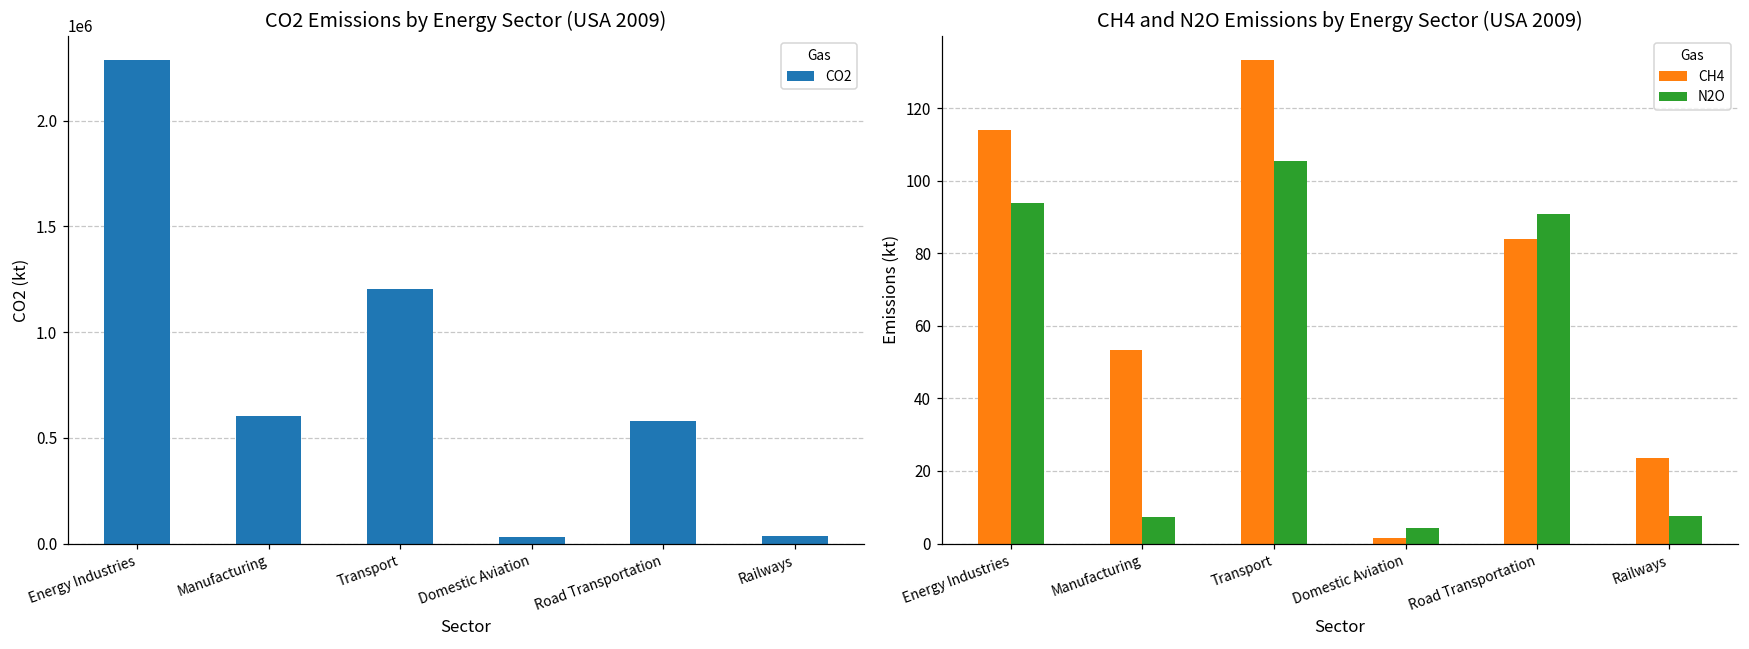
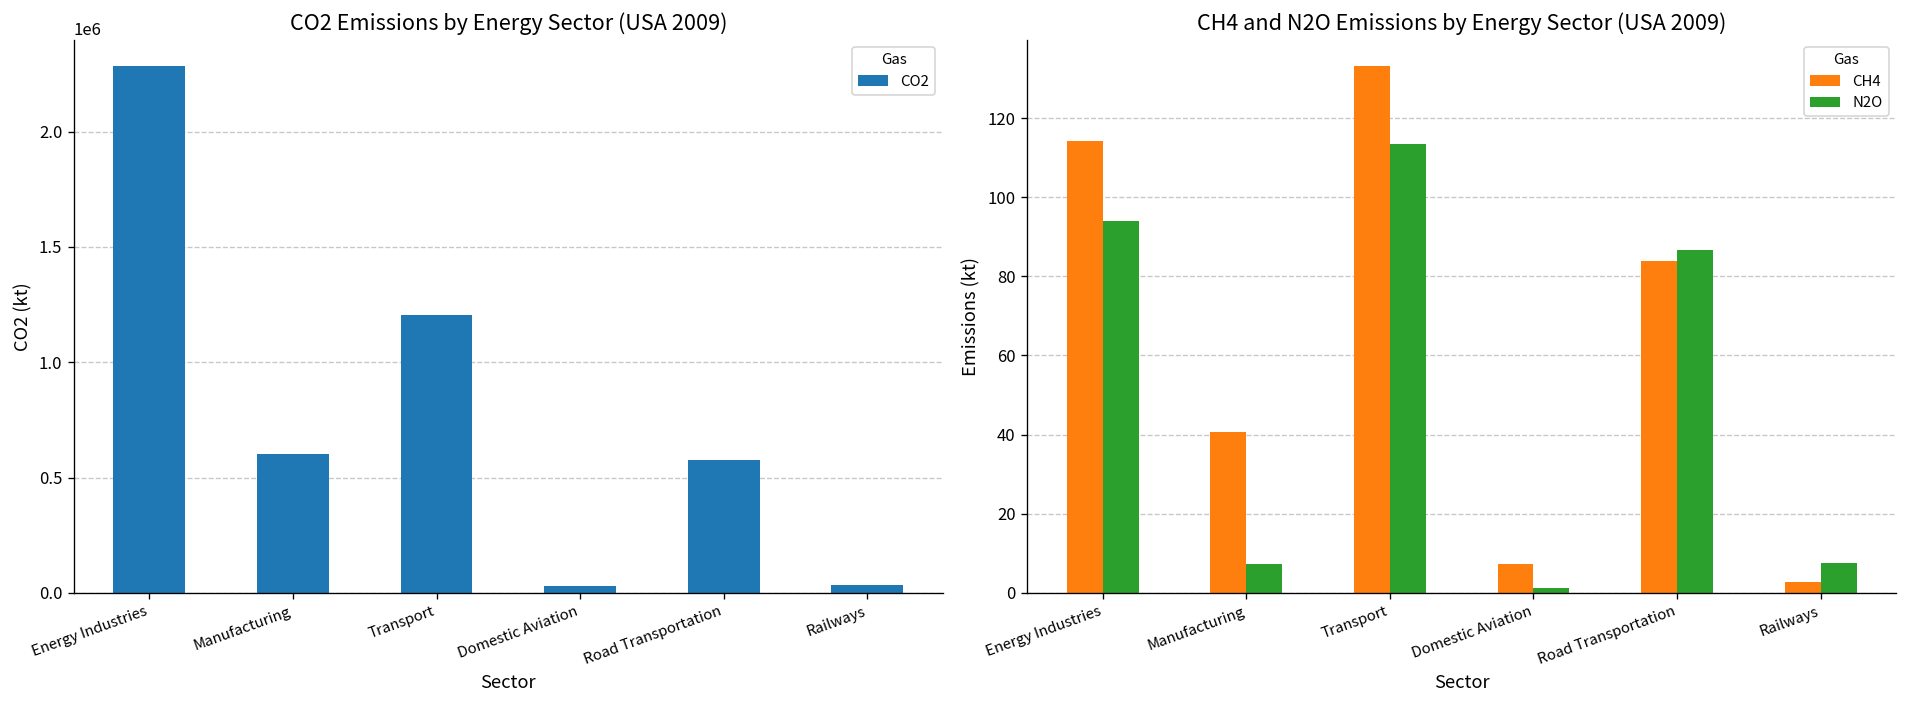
  {
    "CO2 Emissions by Energy Sector (USA 2009)": {
      "Energy Industries": 2280000,
      "Manufacturing": 600000,
      "Transport": 1200000,
      "Domestic Aviation": 30000,
      "Road Transportation": 580000,
      "Railways": 40000
    },
    "CH4 and N2O Emissions by Energy Sector (USA 2009)": {
      "CH4": {
        "Energy Industries": 114,
-       "Manufacturing": 53,
+       "Manufacturing": 41,
        "Transport": 133,
-       "Domestic Aviation": 2,
+       "Domestic Aviation": 7,
        "Road Transportation": 84,
-       "Railways": 23
+       "Railways": 3
      },
      "N2O": {
        "Energy Industries": 94,
        "Manufacturing": 7,
-       "Transport": 105,
-       "Domestic Aviation": 4,
-       "Road Transportation": 91,
+       "Transport": 113,
+       "Domestic Aviation": 1,
+       "Road Transportation": 87,
        "Railways": 8
      }
    }
  }
